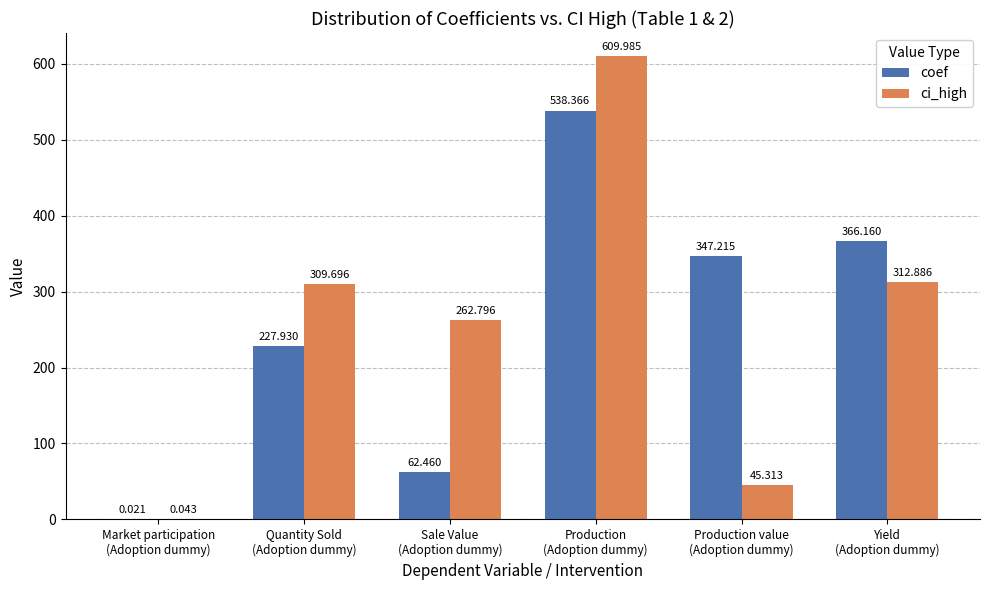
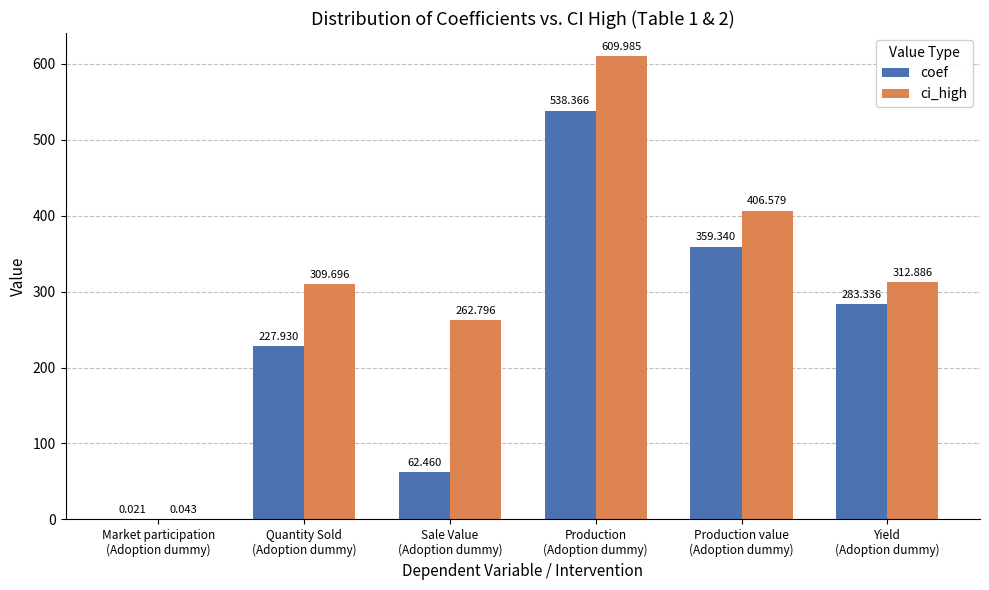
  {
    "coef": {
      "Market participation (Adoption dummy)": 0.021,
      "Quantity Sold (Adoption dummy)": 227.930,
      "Sale Value (Adoption dummy)": 62.460,
      "Production (Adoption dummy)": 538.366,
-     "Production value (Adoption dummy)": 347.215,
-     "Yield (Adoption dummy)": 366.160
+     "Production value (Adoption dummy)": 359.340,
+     "Yield (Adoption dummy)": 283.336
    },
    "ci_high": {
      "Market participation (Adoption dummy)": 0.043,
      "Quantity Sold (Adoption dummy)": 309.696,
      "Sale Value (Adoption dummy)": 262.796,
      "Production (Adoption dummy)": 609.985,
-     "Production value (Adoption dummy)": 45.313,
+     "Production value (Adoption dummy)": 406.579,
      "Yield (Adoption dummy)": 312.886
    }
  }
